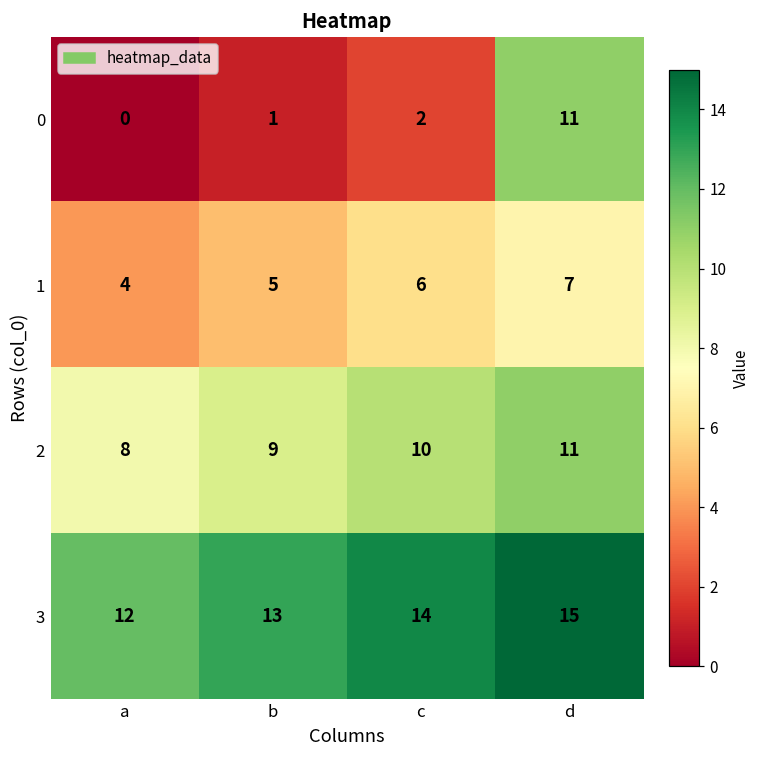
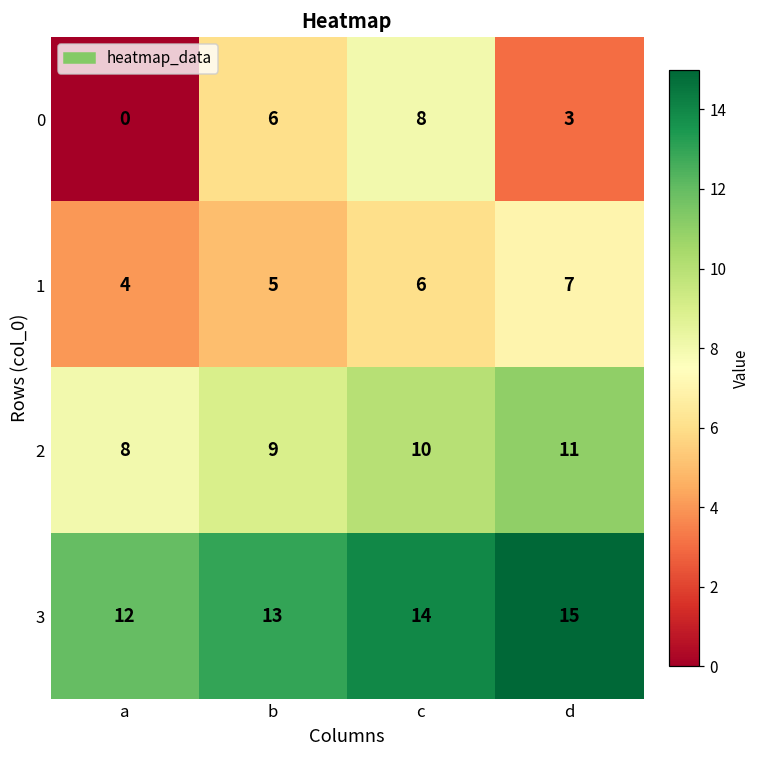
  {
    "0": {
      "a": 0,
-     "b": 1,
-     "c": 2,
-     "d": 11
+     "b": 6,
+     "c": 8,
+     "d": 3
    },
    "1": {
      "a": 4,
      "b": 5,
      "c": 6,
      "d": 7
    },
    "2": {
      "a": 8,
      "b": 9,
      "c": 10,
      "d": 11
    },
    "3": {
      "a": 12,
      "b": 13,
      "c": 14,
      "d": 15
    }
  }
